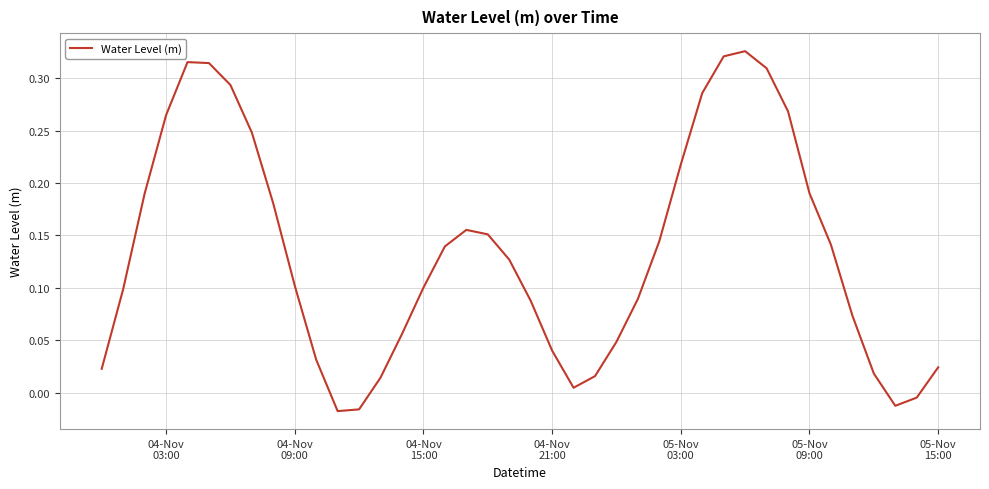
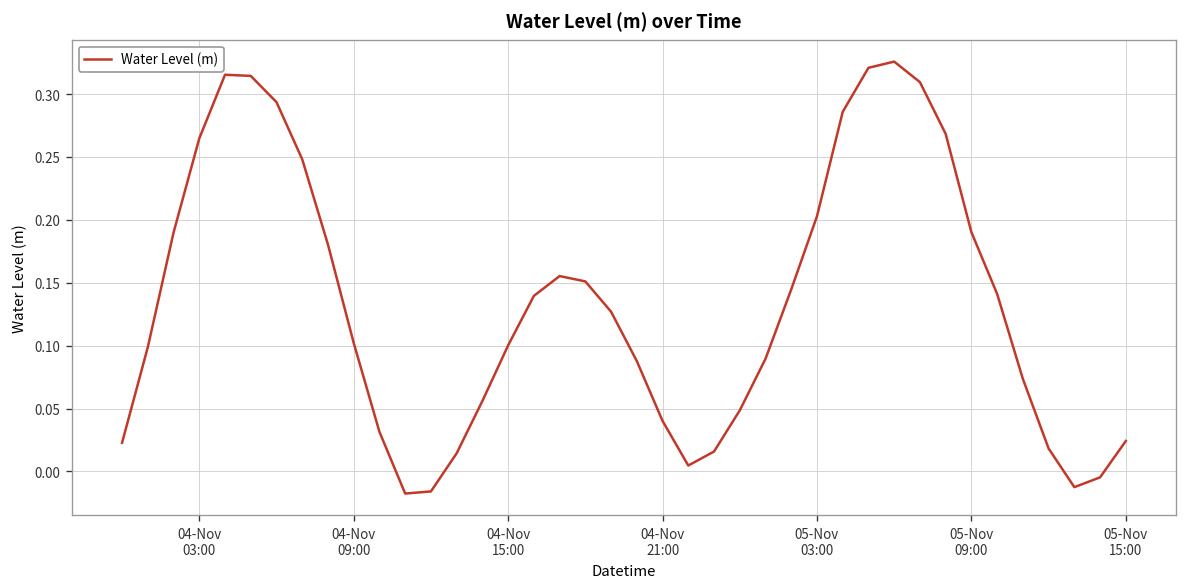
  {
    "04-Nov 03:00": 0.265,
    "04-Nov 09:00": 0.102,
    "04-Nov 15:00": 0.100,
    "04-Nov 21:00": 0.040,
-   "05-Nov 03:00": 0.218,
+   "05-Nov 03:00": 0.203,
    "05-Nov 09:00": 0.190,
    "05-Nov 15:00": 0.024
  }
